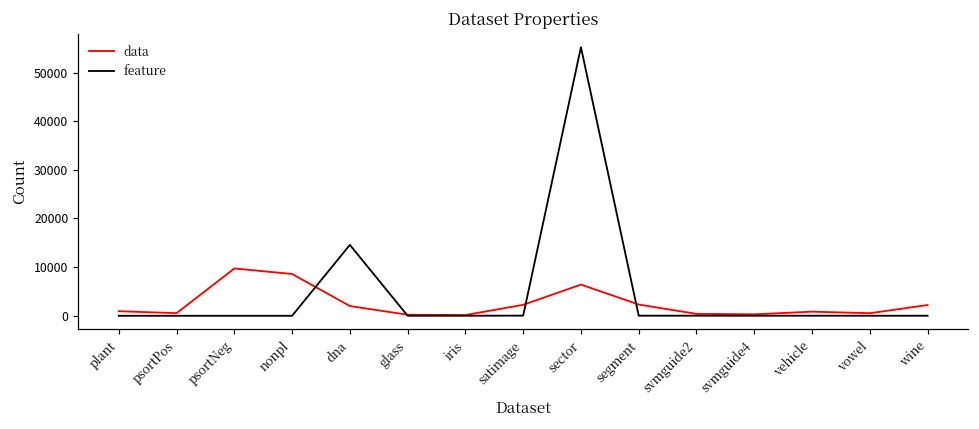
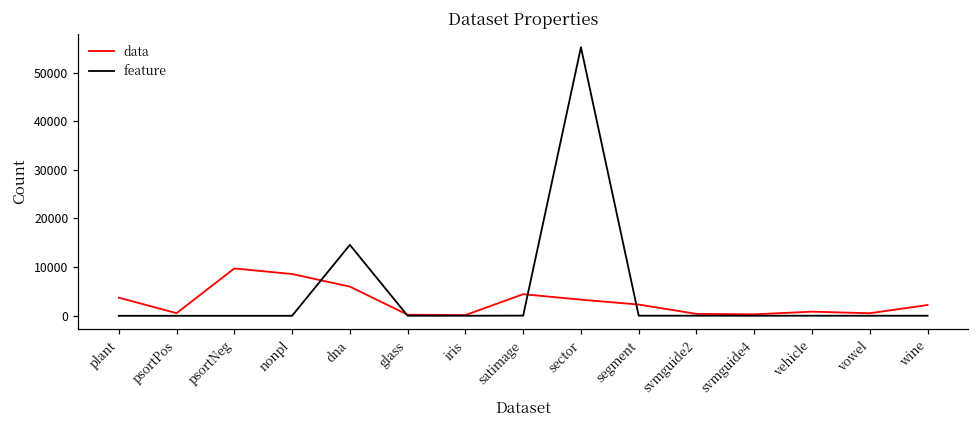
  {
    "data": {
-     "plant": 1000,
+     "plant": 4000,
      "psortNeg": 10000,
      "nonpl": 9000,
-     "dna": 2000,
-     "satimage": 2000,
-     "sector": 6000,
+     "dna": 6000,
+     "satimage": 4000,
+     "sector": 3000,
      "segment": 2000,
      "vehicle": 1000,
      "wine": 2000
    },
    "feature": {
      "plant": 0,
      "psortNeg": 0,
      "nonpl": 0,
      "dna": 15000,
      "satimage": 0,
      "sector": 55000,
      "segment": 0,
      "vehicle": 0,
      "wine": 0
    }
  }
